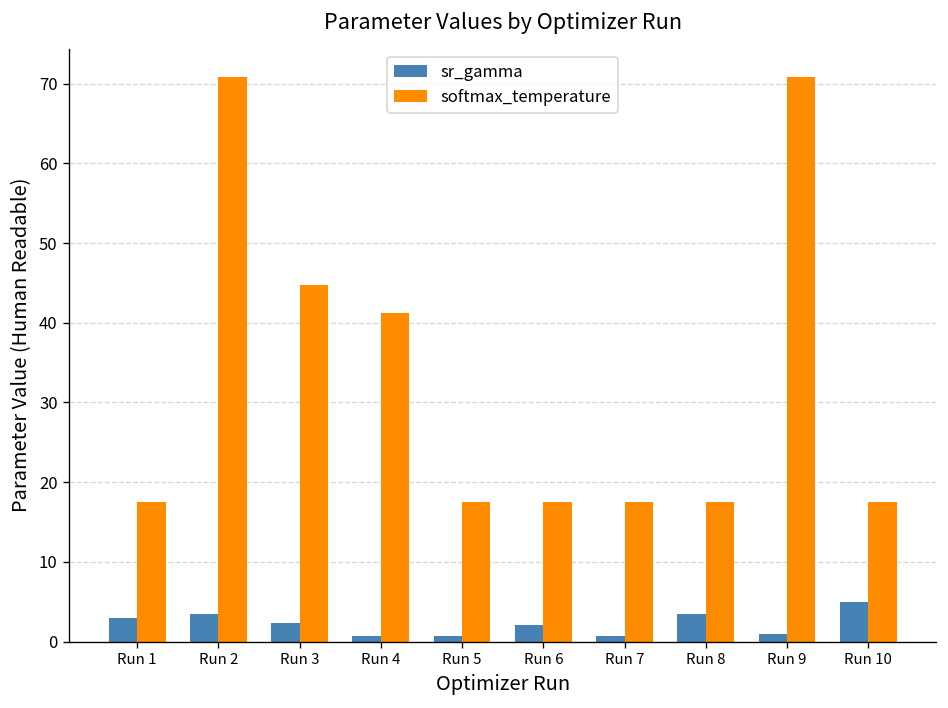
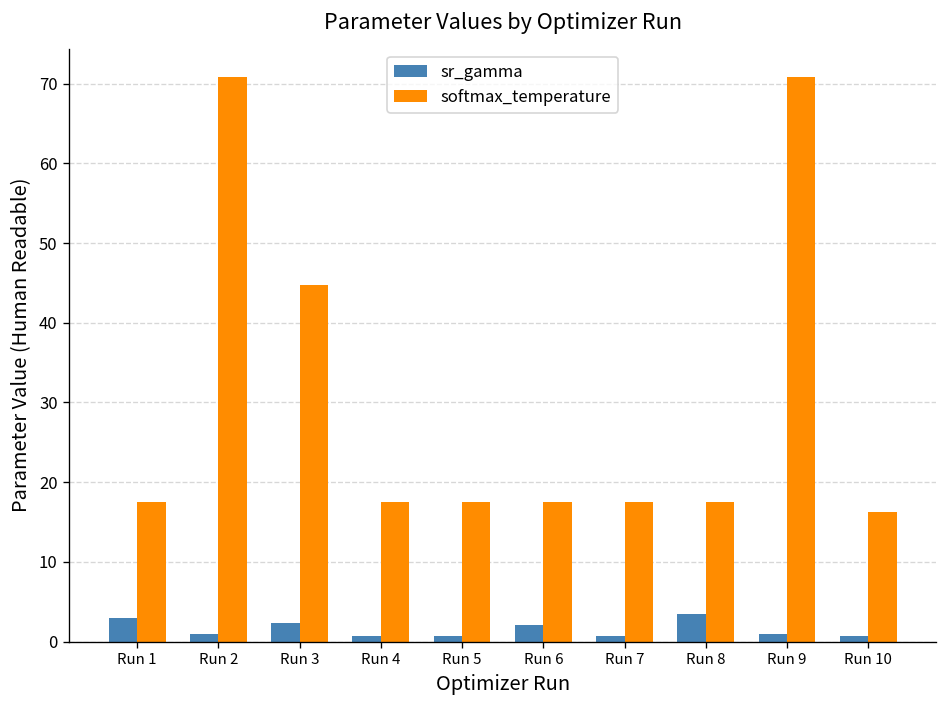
  {
    "sr_gamma": {
      "Run 1": 3,
-     "Run 2": 4,
+     "Run 2": 1,
      "Run 3": 2,
      "Run 4": 1,
      "Run 5": 1,
      "Run 6": 2,
      "Run 7": 1,
      "Run 8": 3,
      "Run 9": 1,
-     "Run 10": 5
+     "Run 10": 1
    },
    "softmax_temperature": {
      "Run 1": 18,
      "Run 2": 71,
      "Run 3": 45,
-     "Run 4": 41,
+     "Run 4": 18,
      "Run 5": 18,
      "Run 6": 18,
      "Run 7": 18,
      "Run 8": 18,
      "Run 9": 71,
-     "Run 10": 18
+     "Run 10": 16
    }
  }
